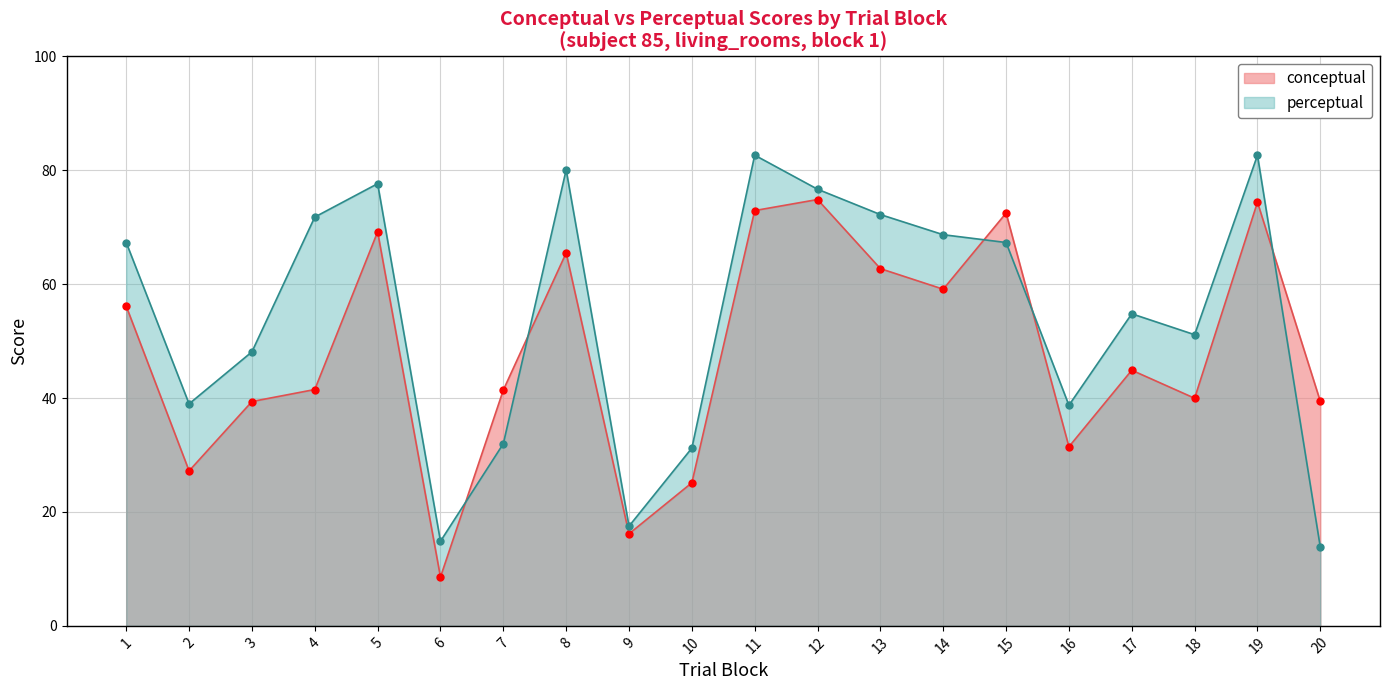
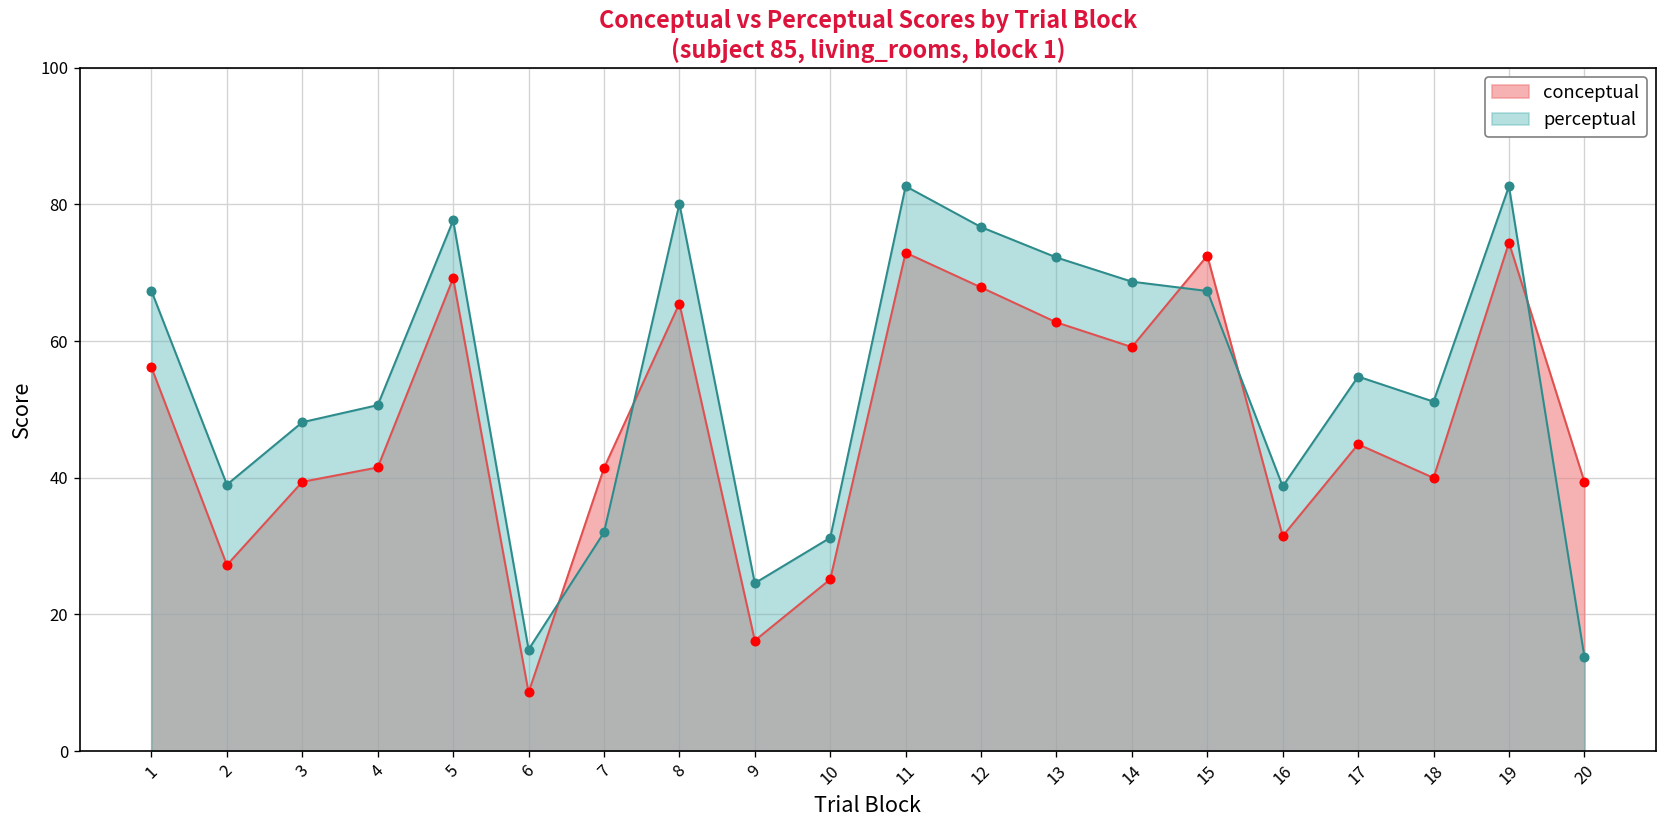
  {
    "conceptual": {
      "1": 56,
      "2": 27,
      "3": 39,
      "4": 42,
      "5": 69,
      "6": 9,
      "7": 41,
      "8": 66,
      "9": 16,
      "10": 25,
      "11": 73,
-     "12": 75,
+     "12": 68,
      "13": 63,
      "14": 59,
      "15": 73,
      "16": 31,
      "17": 45,
      "18": 40,
      "19": 74,
      "20": 39
    },
    "perceptual": {
      "1": 67,
      "2": 39,
      "3": 48,
-     "4": 72,
+     "4": 51,
      "5": 78,
      "6": 15,
      "7": 32,
      "8": 80,
-     "9": 18,
+     "9": 25,
      "10": 31,
      "11": 83,
      "12": 77,
      "13": 72,
      "14": 69,
      "15": 67,
      "16": 39,
      "17": 55,
      "18": 51,
      "19": 83,
      "20": 14
    }
  }
